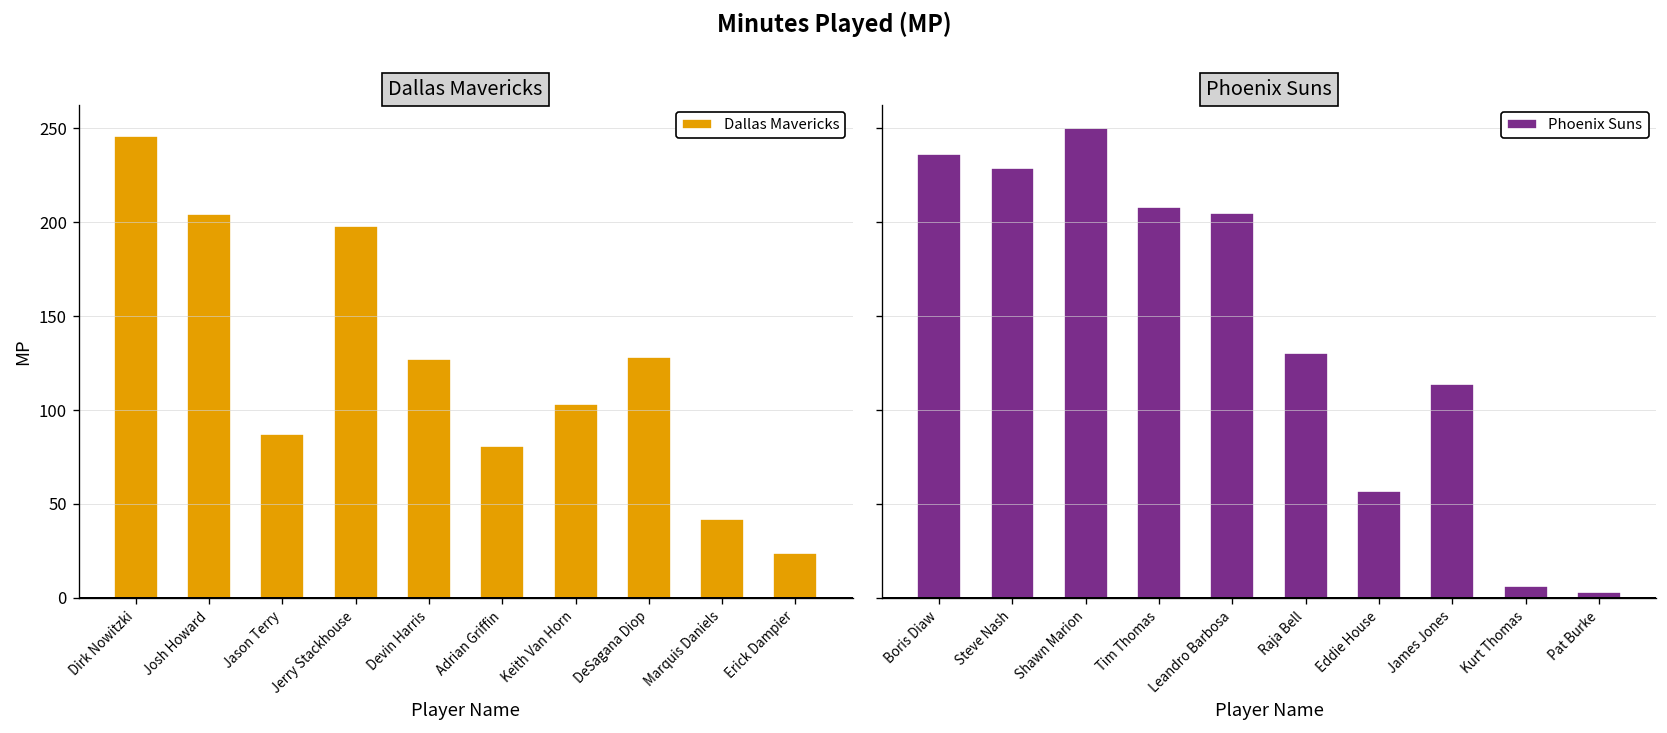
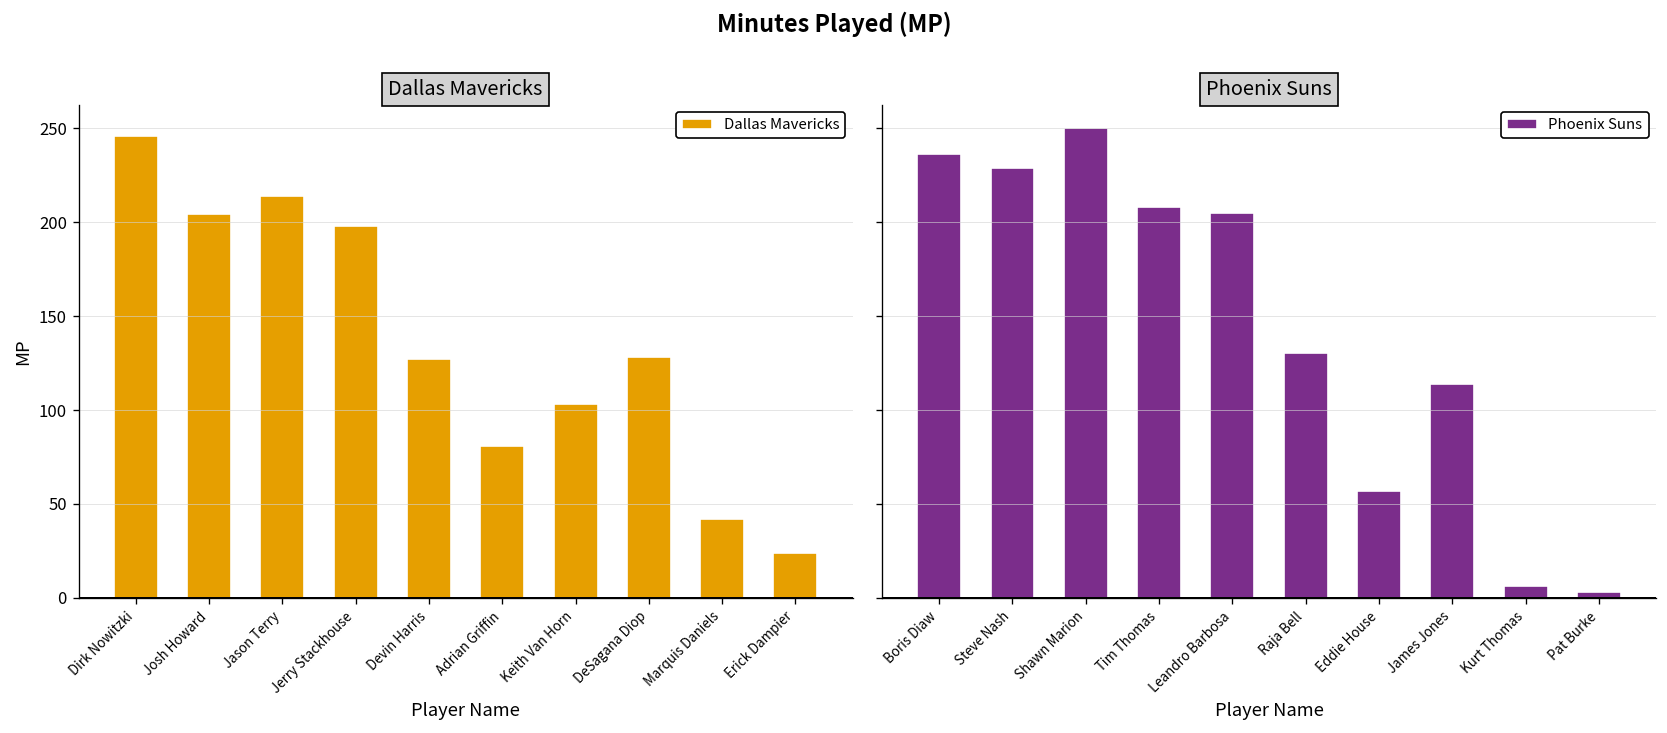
  {
    "Dallas Mavericks": {
      "Dirk Nowitzki": 246,
      "Josh Howard": 204,
-     "Jason Terry": 87,
+     "Jason Terry": 214,
      "Jerry Stackhouse": 198,
      "Devin Harris": 127,
      "Adrian Griffin": 81,
      "Keith Van Horn": 103,
      "DeSagana Diop": 128,
      "Marquis Daniels": 42,
      "Erick Dampier": 24
    }
  }
